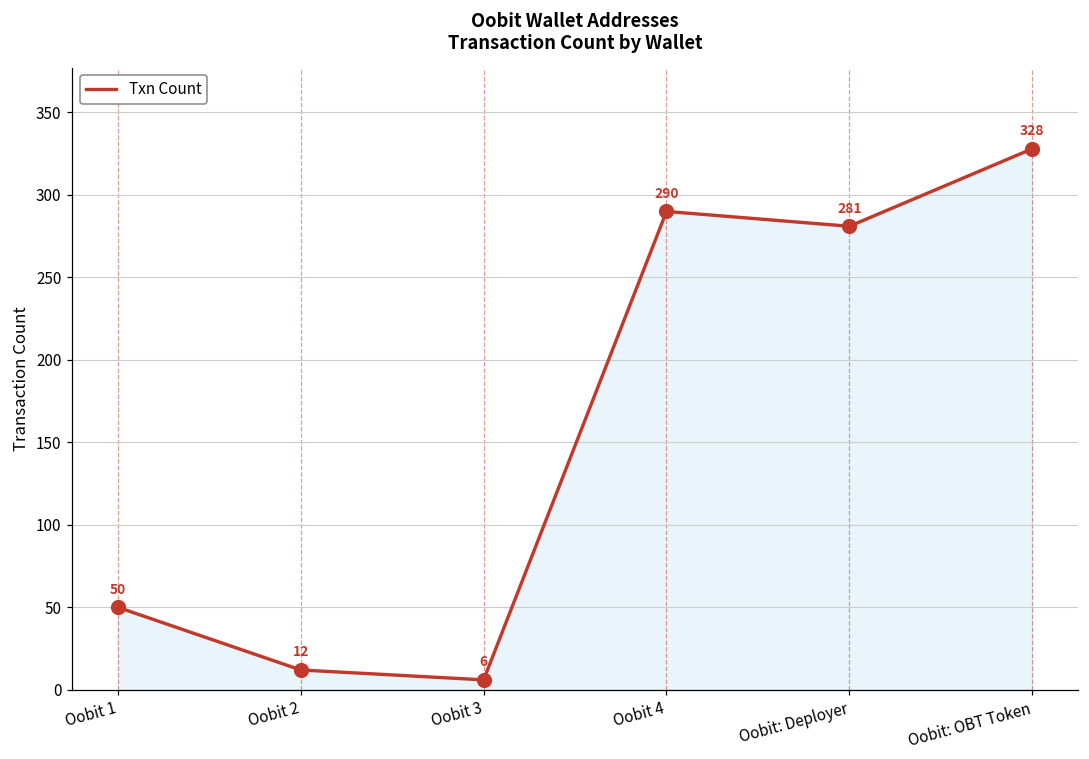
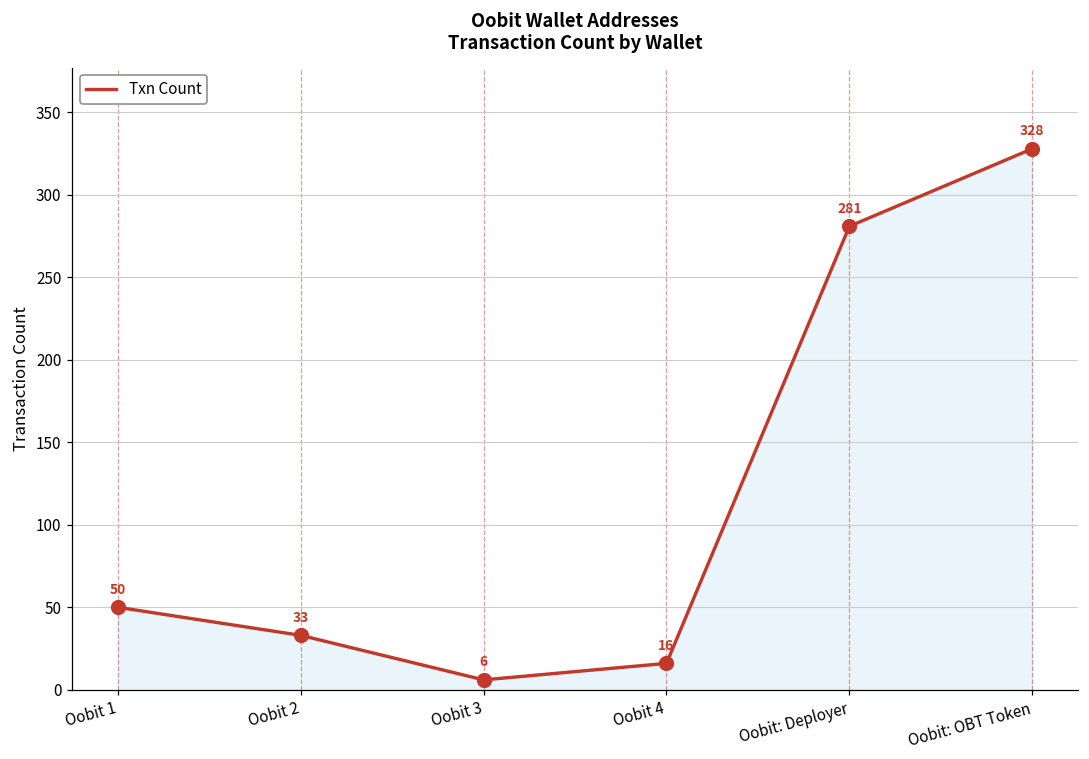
  {
    "Oobit 1": 50,
-   "Oobit 2": 12,
+   "Oobit 2": 33,
    "Oobit 3": 6,
-   "Oobit 4": 290,
+   "Oobit 4": 16,
    "Oobit: Deployer": 281,
    "Oobit: OBT Token": 328
  }
